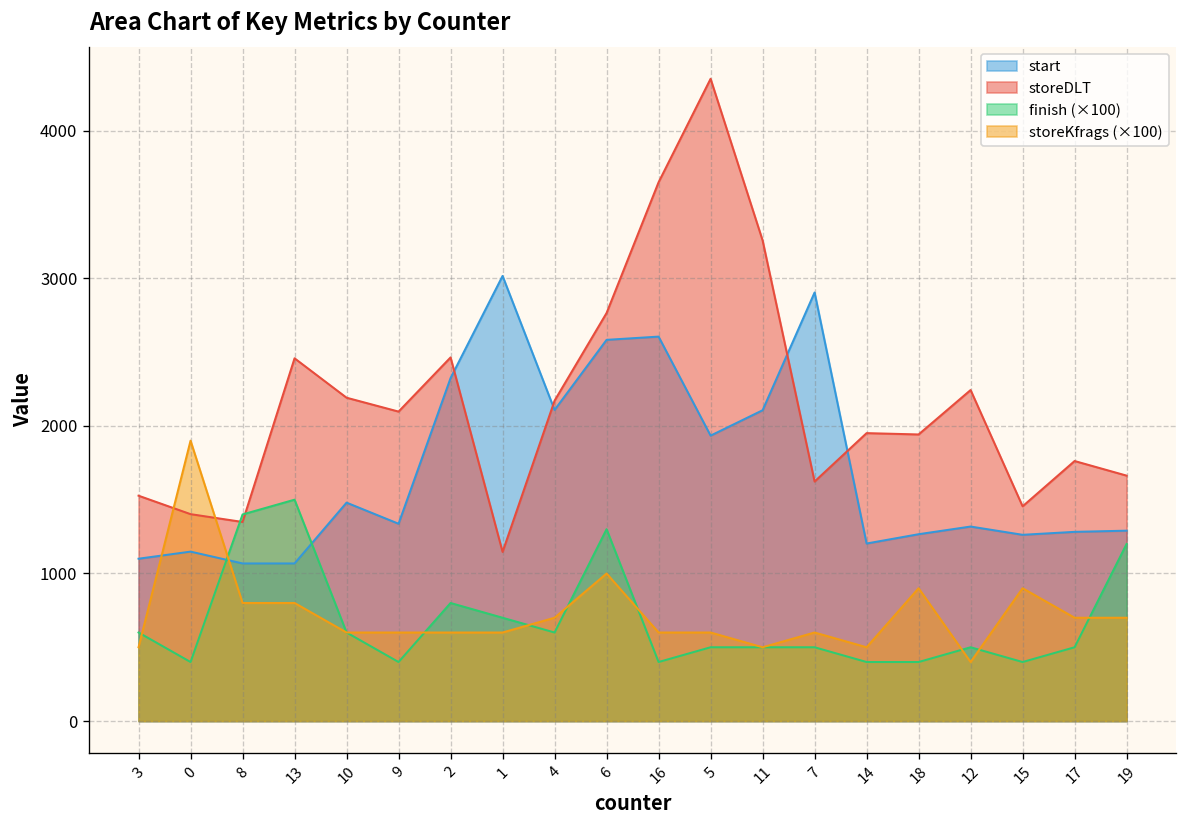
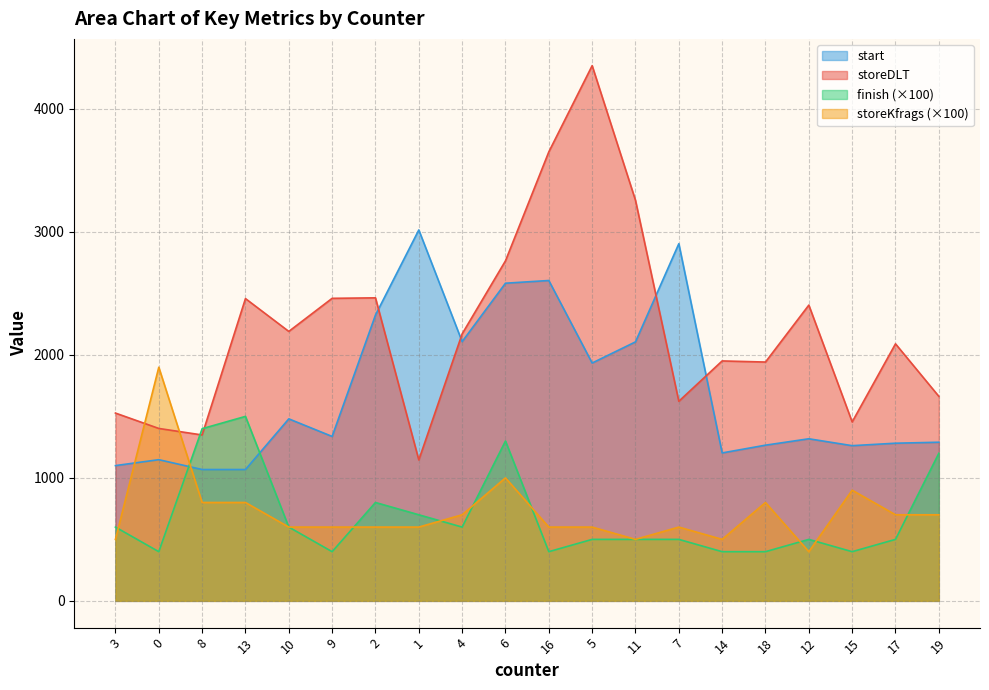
  {
    "start": {
      "3": 1100,
      "0": 1150,
      "8": 1070,
      "13": 1070,
      "10": 1480,
      "9": 1340,
      "2": 2320,
      "1": 3020,
      "4": 2110,
      "6": 2580,
      "16": 2610,
      "5": 1930,
      "11": 2110,
      "7": 2900,
      "14": 1200,
      "18": 1270,
      "12": 1320,
      "15": 1260,
      "17": 1280,
      "19": 1290
    },
    "storeDLT": {
      "3": 1530,
      "0": 1400,
      "8": 1350,
      "13": 2460,
      "10": 2190,
-     "9": 2100,
+     "9": 2460,
      "2": 2460,
      "1": 1150,
      "4": 2170,
      "6": 2770,
      "16": 3650,
      "5": 4350,
      "11": 3260,
      "7": 1620,
      "14": 1950,
      "18": 1940,
-     "12": 2240,
+     "12": 2410,
      "15": 1460,
-     "17": 1760,
+     "17": 2090,
      "19": 1660
    },
    "finish (×100)": {
      "3": 600,
      "0": 400,
      "8": 1400,
      "13": 1500,
      "9": 400,
      "2": 800,
      "1": 700,
      "4": 600,
      "6": 1300,
      "16": 400,
      "5": 500,
      "7": 500,
      "14": 400,
      "18": 400,
      "12": 500,
      "15": 400,
      "17": 500,
      "19": 1200
    },
    "storeKfrags (×100)": {
      "3": 500,
      "0": 1900,
      "8": 800,
      "13": 800,
      "9": 600,
      "2": 600,
      "1": 600,
      "4": 700,
      "6": 1000,
      "16": 600,
      "5": 600,
      "7": 600,
      "14": 500,
-     "18": 900,
+     "18": 800,
      "12": 400,
      "15": 900,
      "17": 700,
      "19": 700
    }
  }
